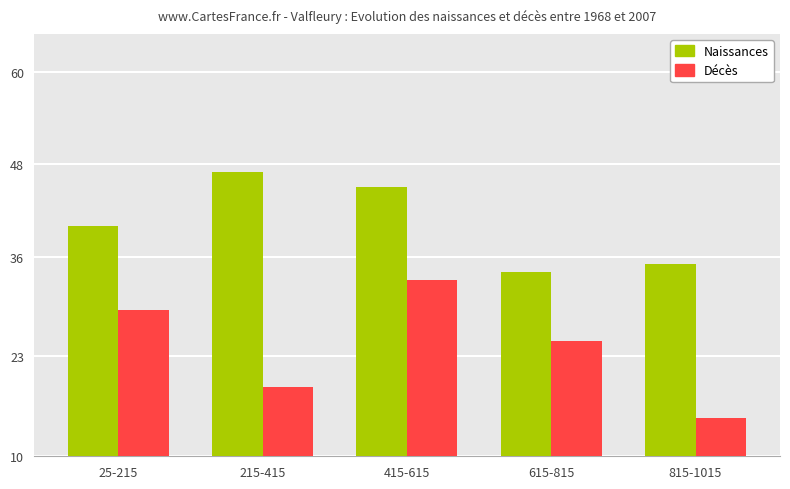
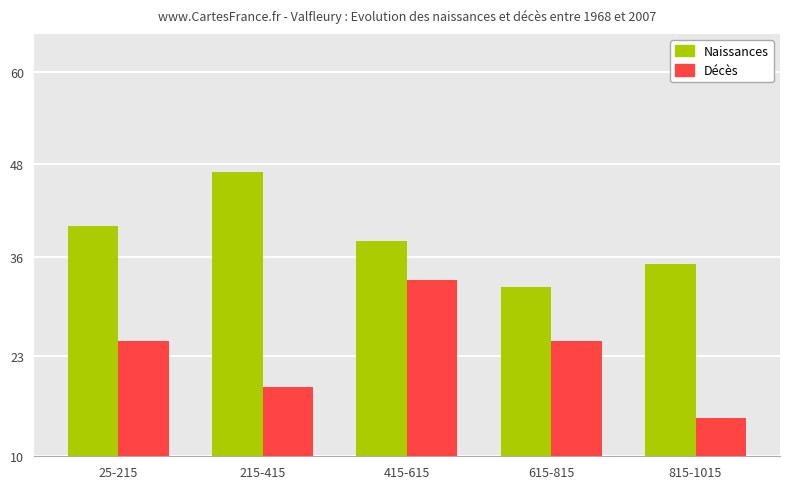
  {
    "Naissances": {
      "25-215": 40,
      "215-415": 47,
-     "415-615": 45,
-     "615-815": 34,
+     "415-615": 38,
+     "615-815": 32,
      "815-1015": 35
    },
    "Décès": {
-     "25-215": 29,
+     "25-215": 25,
      "215-415": 19,
      "415-615": 33,
      "615-815": 25,
      "815-1015": 15
    }
  }
